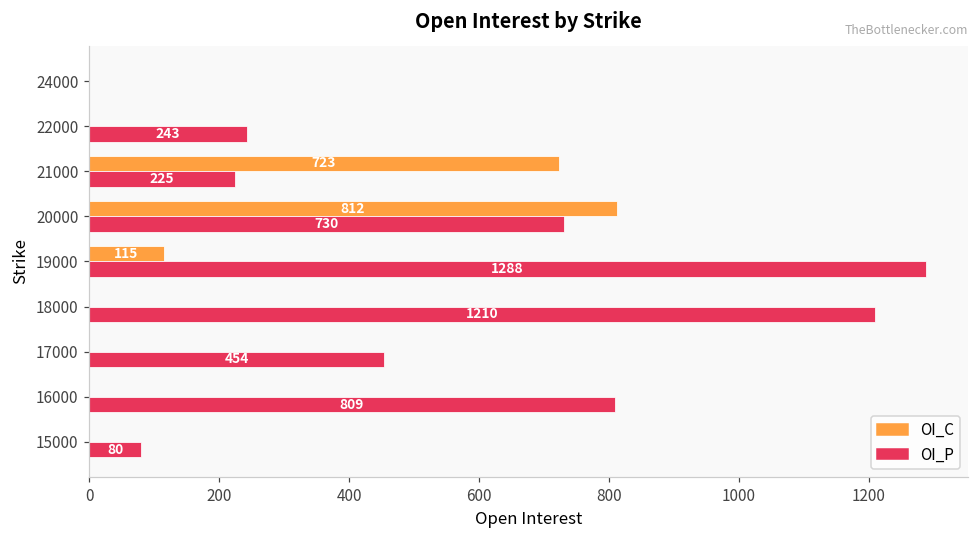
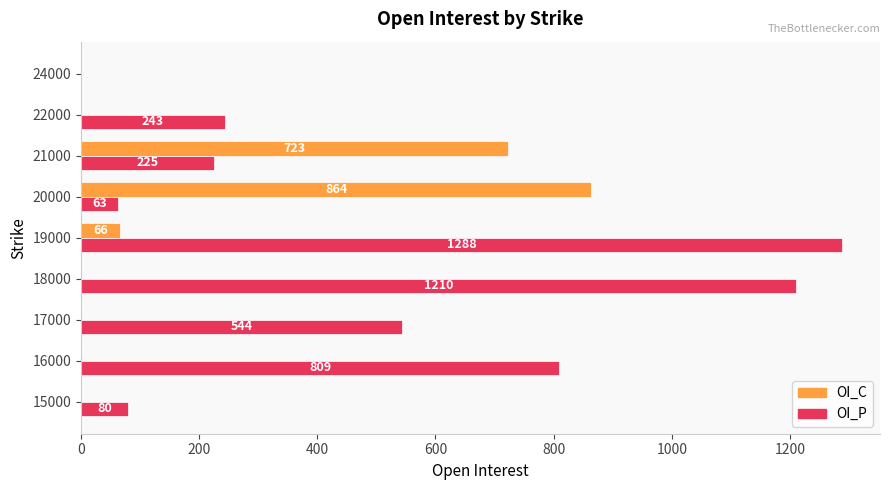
  {
    "OI_C": {
      "21000": 723,
-     "20000": 812,
-     "19000": 115
+     "20000": 864,
+     "19000": 66
    },
    "OI_P": {
      "22000": 243,
      "21000": 225,
-     "20000": 730,
+     "20000": 63,
      "19000": 1288,
      "18000": 1210,
-     "17000": 454,
+     "17000": 544,
      "16000": 809,
      "15000": 80
    }
  }
